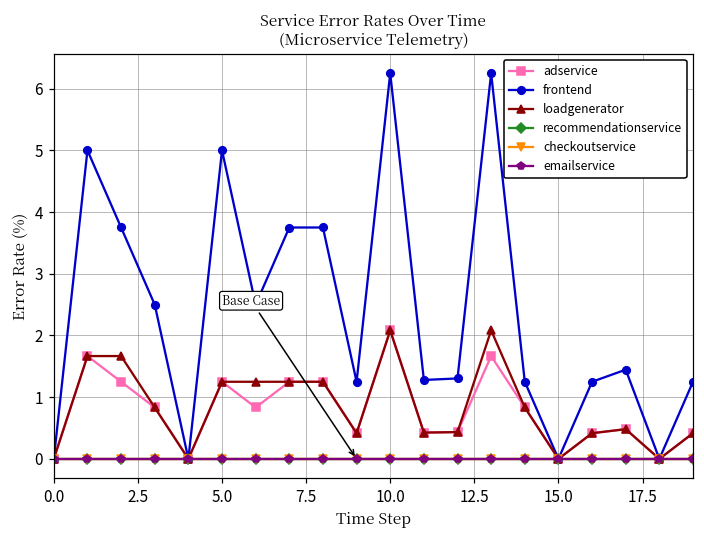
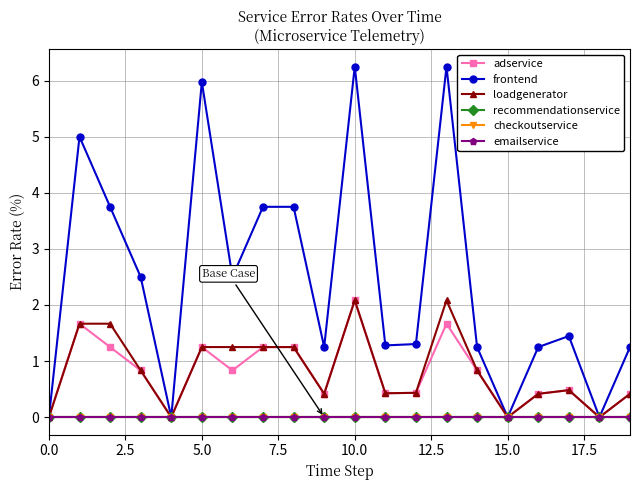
  {
    "frontend": {
-     "5.0": 5.0,
+     "5.0": 6.0,
      "10.0": 6.3
    },
    "emailservice": {
      "5.0": 0.0,
      "10.0": 0.0
    }
  }
